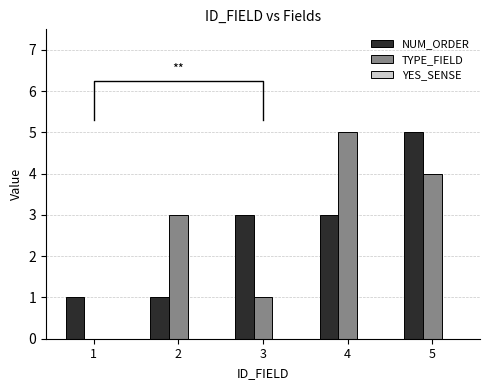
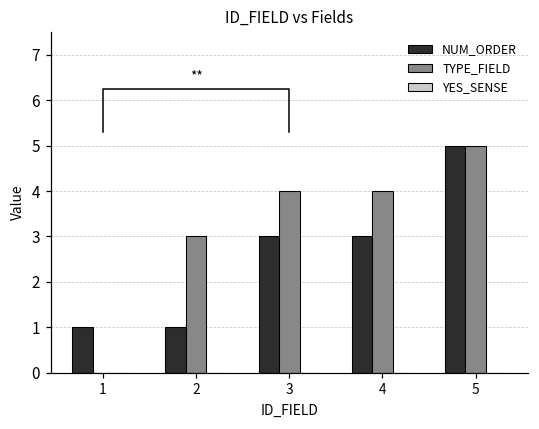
  {
    "NUM_ORDER": {
      "1": 1,
      "2": 1,
      "3": 3,
      "4": 3,
      "5": 5
    },
    "TYPE_FIELD": {
      "1": 0,
      "2": 3,
-     "3": 1,
-     "4": 5,
-     "5": 4
+     "3": 4,
+     "4": 4,
+     "5": 5
    },
    "YES_SENSE": {
      "1": 0,
      "2": 0,
      "3": 0,
      "4": 0,
      "5": 0
    }
  }
